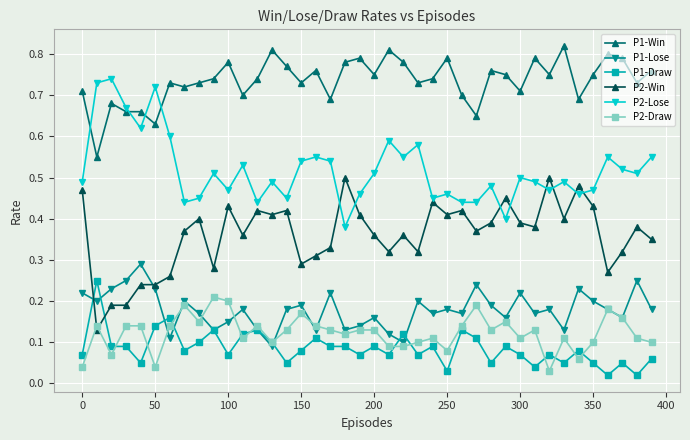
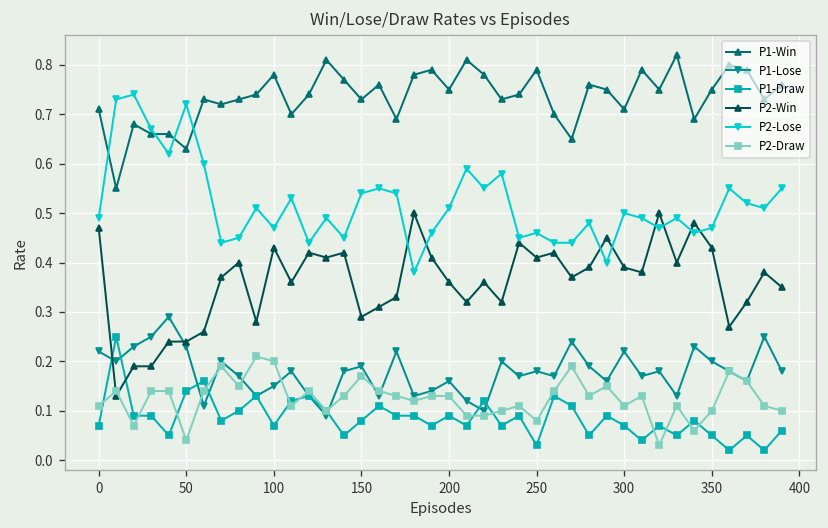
  {
    "P2-Draw": {
-     "0": 0.04,
+     "0": 0.11,
      "50": 0.04,
      "100": 0.20,
      "150": 0.17,
      "200": 0.13,
      "250": 0.08,
      "300": 0.11,
      "350": 0.10
    }
  }
